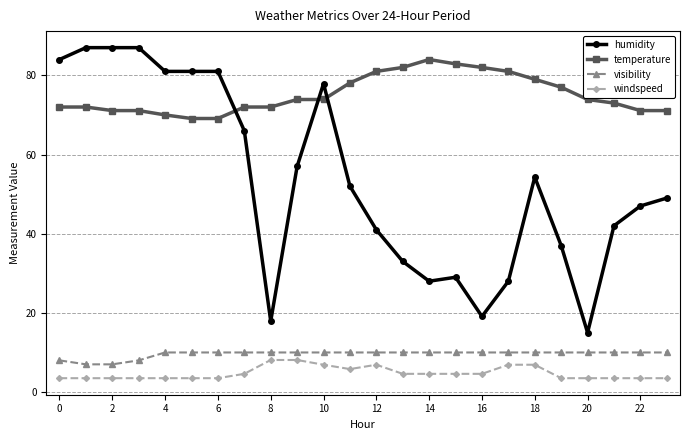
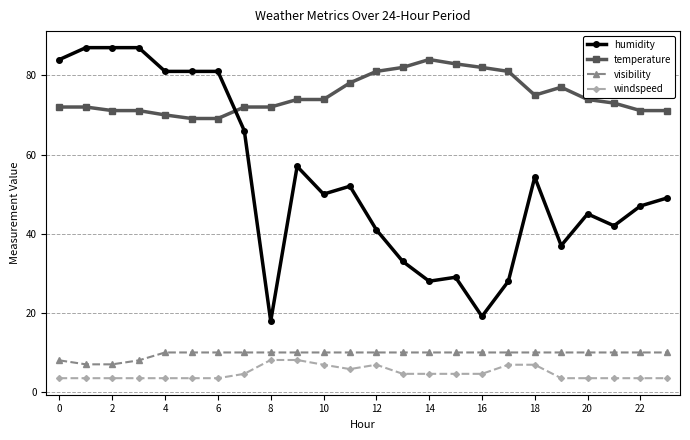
  {
    "humidity": {
      "0": 84,
      "2": 87,
      "4": 81,
      "6": 81,
      "8": 18,
-     "10": 78,
+     "10": 50,
      "12": 41,
      "14": 28,
      "16": 19,
      "18": 54,
-     "20": 15,
+     "20": 45,
      "22": 47
    },
    "temperature": {
      "0": 72,
      "2": 71,
      "4": 70,
      "6": 69,
      "8": 72,
      "10": 74,
      "12": 81,
      "14": 84,
      "16": 82,
-     "18": 79,
+     "18": 75,
      "20": 74,
      "22": 71
    }
  }
